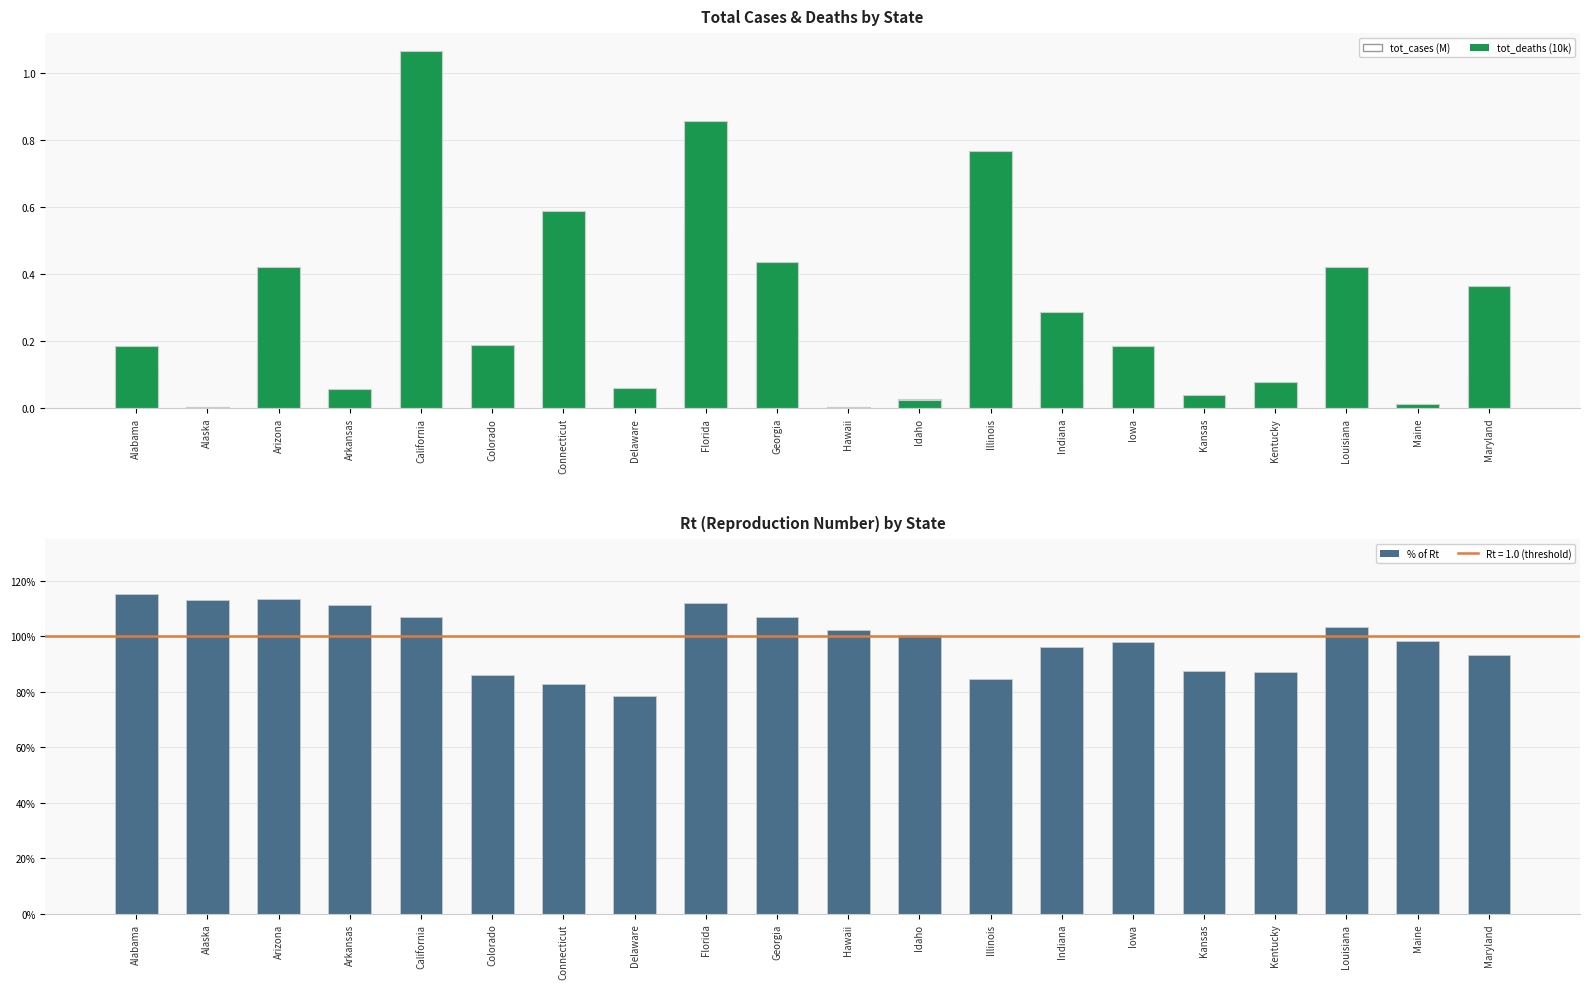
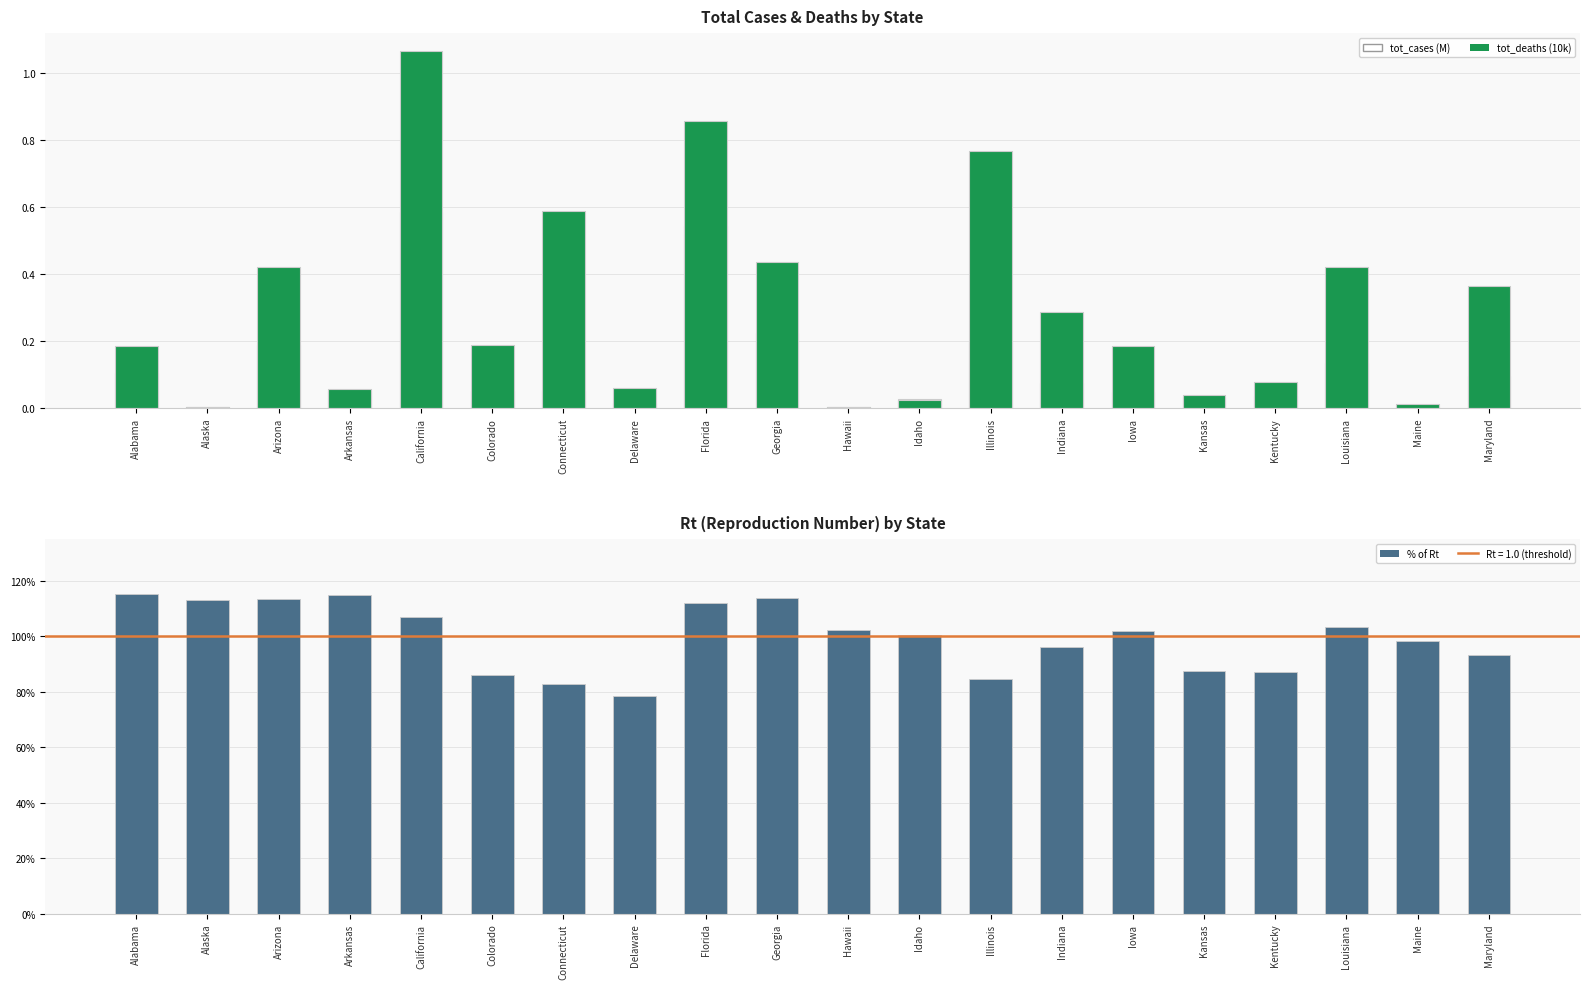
  {
    "Total Cases & Deaths by State": {
      "tot_cases (M)": {
        "Idaho": "0.03"
      },
      "tot_deaths (10k)": {
        "Alabama": "0.18",
        "Arizona": "0.42",
        "Arkansas": "0.06",
        "California": "1.07",
        "Colorado": "0.19",
        "Connecticut": "0.59",
        "Delaware": "0.06",
        "Florida": "0.86",
        "Georgia": "0.44",
        "Idaho": "0.02",
        "Illinois": "0.77",
        "Indiana": "0.29",
        "Iowa": "0.18",
        "Kansas": "0.04",
        "Kentucky": "0.08",
        "Louisiana": "0.42",
        "Maine": "0.01",
        "Maryland": "0.37"
      }
    },
    "Rt (Reproduction Number) by State": {
      "Alabama": "115%",
      "Alaska": "113%",
      "Arizona": "113%",
-     "Arkansas": "111%",
+     "Arkansas": "115%",
      "California": "107%",
      "Colorado": "86%",
      "Connecticut": "83%",
      "Delaware": "78%",
      "Florida": "112%",
-     "Georgia": "107%",
+     "Georgia": "114%",
      "Hawaii": "102%",
      "Idaho": "100%",
      "Illinois": "84%",
      "Indiana": "96%",
-     "Iowa": "98%",
+     "Iowa": "102%",
      "Kansas": "87%",
      "Kentucky": "87%",
      "Louisiana": "103%",
      "Maine": "98%",
      "Maryland": "93%"
    }
  }
